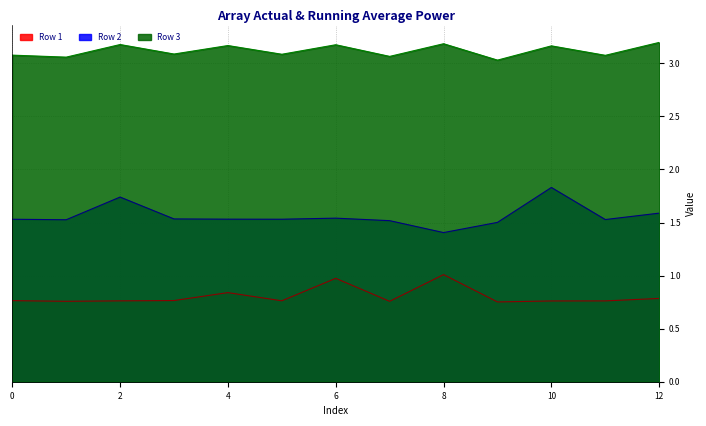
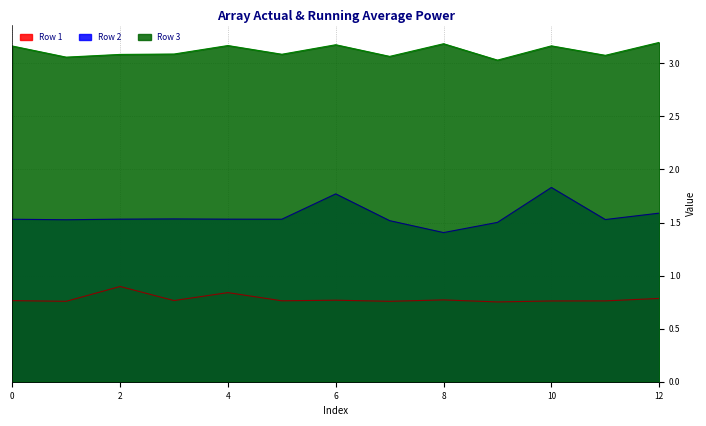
  {
    "Row 1": {
      "0": 0.76,
-     "2": 0.76,
+     "2": 0.90,
      "4": 0.84,
-     "6": 0.97,
-     "8": 1.01,
+     "6": 0.77,
+     "8": 0.77,
      "10": 0.76,
      "12": 0.78
    },
    "Row 2": {
      "0": 1.53,
-     "2": 1.74,
+     "2": 1.53,
      "4": 1.53,
-     "6": 1.54,
+     "6": 1.77,
      "8": 1.41,
      "10": 1.83,
      "12": 1.59
    },
    "Row 3": {
-     "0": 3.08,
-     "2": 3.18,
+     "0": 3.16,
+     "2": 3.08,
      "4": 3.17,
      "6": 3.18,
      "8": 3.18,
      "10": 3.16,
      "12": 3.20
    }
  }
